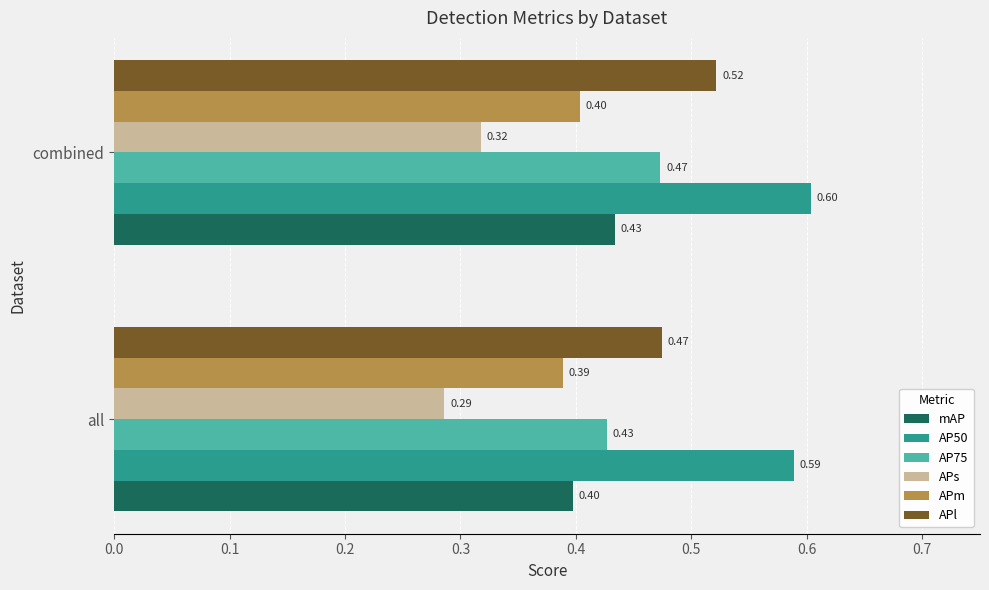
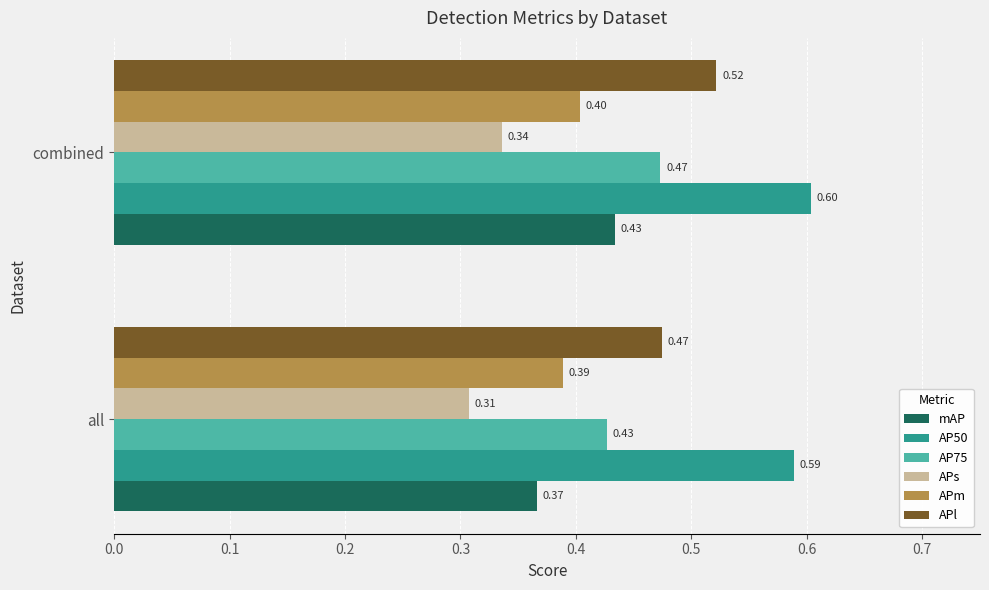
  {
    "mAP": {
      "combined": 0.43,
-     "all": 0.40
+     "all": 0.37
    },
    "APs": {
-     "combined": 0.32,
-     "all": 0.29
+     "combined": 0.34,
+     "all": 0.31
    },
    "APm": {
      "combined": 0.40,
      "all": 0.39
    },
    "APl": {
      "combined": 0.52,
      "all": 0.47
    }
  }
